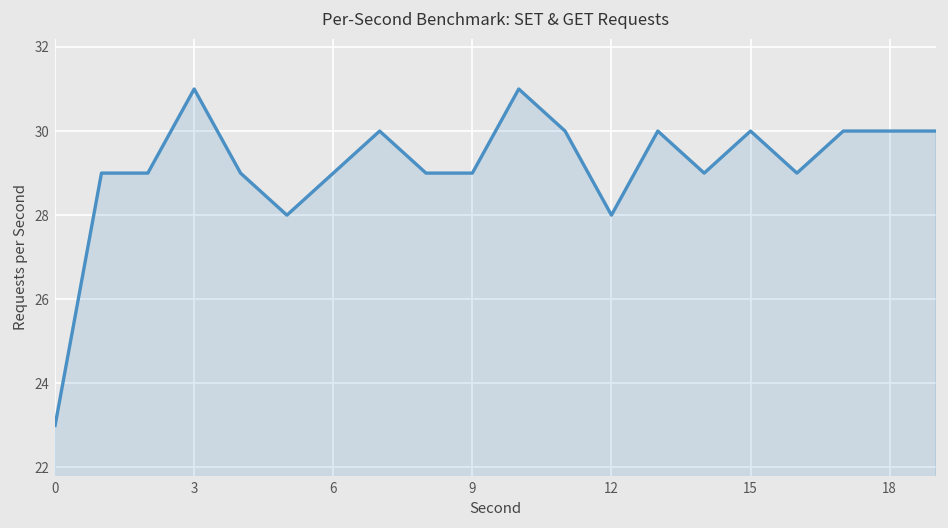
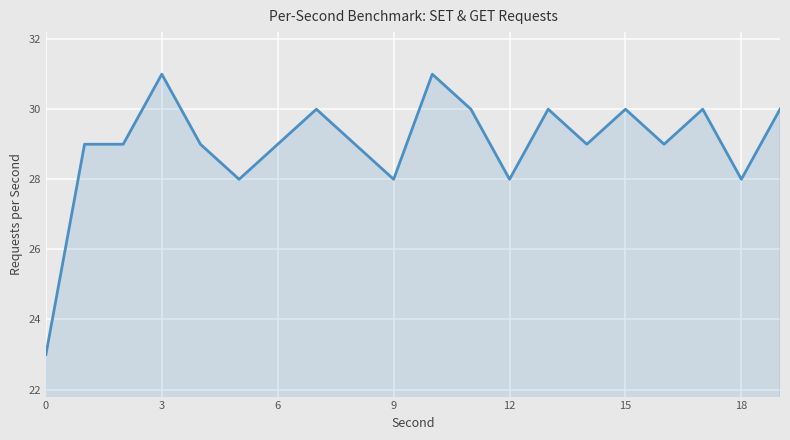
  {
    "0": 23,
    "3": 31,
    "6": 29,
-   "9": 29,
+   "9": 28,
    "12": 28,
    "15": 30,
-   "18": 30
+   "18": 28
  }
